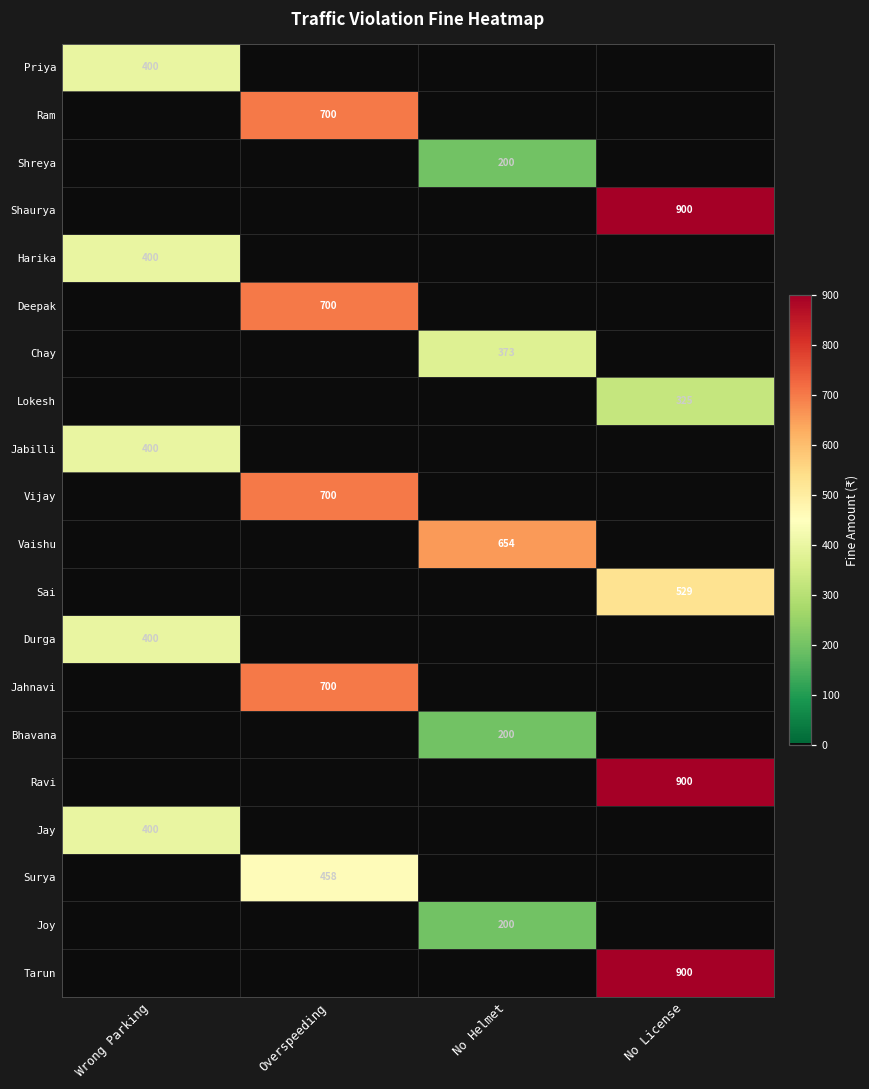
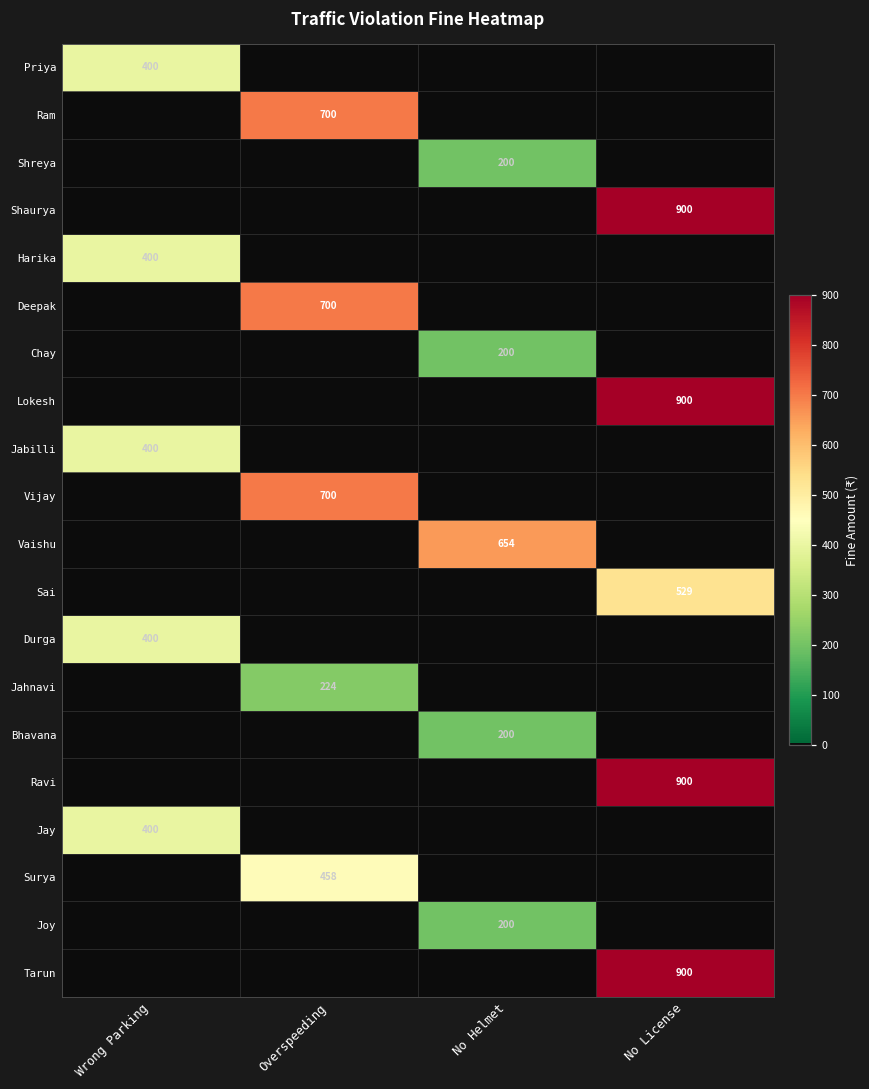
  {
    "Ram": {
      "Overspeeding": 700
    },
    "Shreya": {
      "No Helmet": 200
    },
    "Shaurya": {
      "No License": 900
    },
    "Deepak": {
      "Overspeeding": 700
    },
    "Chay": {
-     "No Helmet": 373
+     "No Helmet": 200
    },
    "Lokesh": {
-     "No License": 325
+     "No License": 900
    },
    "Vijay": {
      "Overspeeding": 700
    },
    "Vaishu": {
      "No Helmet": 654
    },
    "Sai": {
      "No License": 529
    },
    "Jahnavi": {
-     "Overspeeding": 700
+     "Overspeeding": 224
    },
    "Bhavana": {
      "No Helmet": 200
    },
    "Ravi": {
      "No License": 900
    },
    "Surya": {
      "Overspeeding": 458
    },
    "Joy": {
      "No Helmet": 200
    },
    "Tarun": {
      "No License": 900
    }
  }
